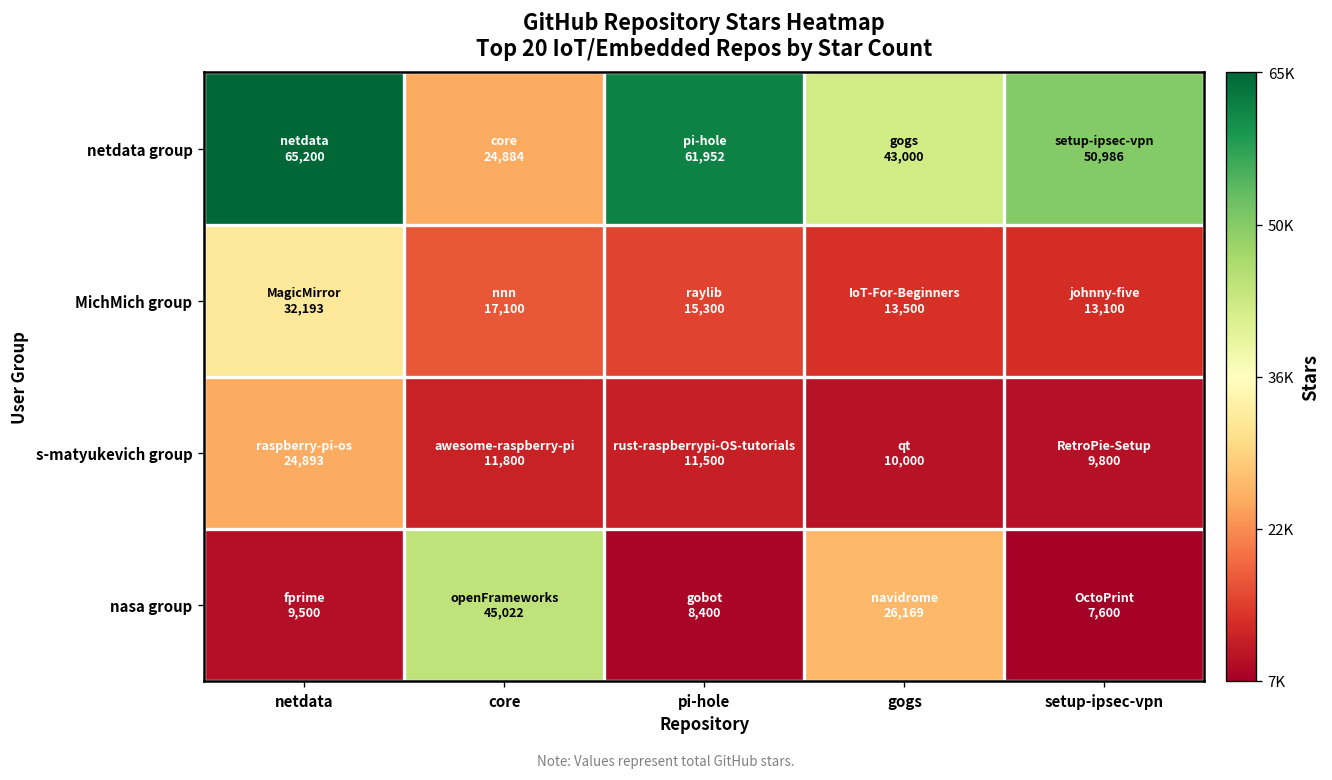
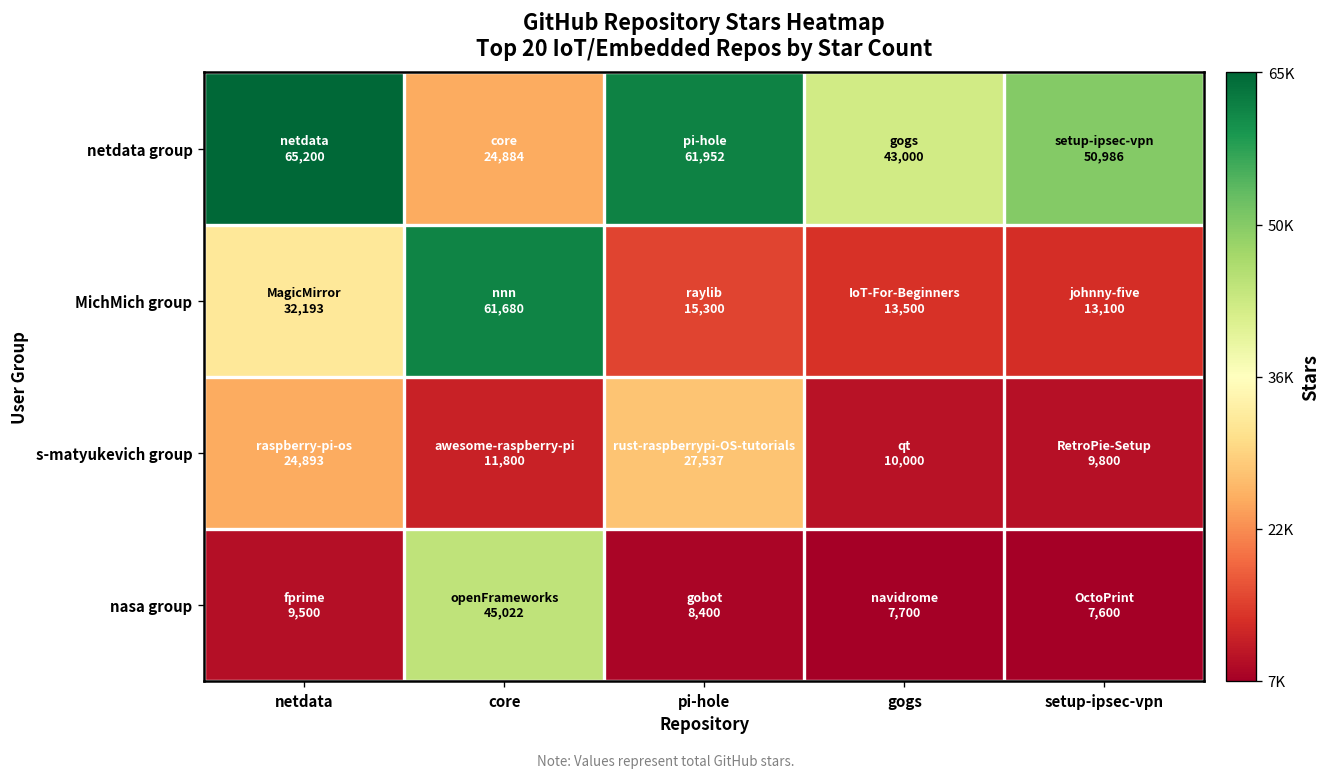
  {
    "netdata group": {
      "netdata": "65,200",
      "core": "24,884",
      "pi-hole": "61,952",
      "gogs": "43,000",
      "setup-ipsec-vpn": "50,986"
    },
    "MichMich group": {
      "netdata": "32,193",
-     "core": "17,100",
+     "core": "61,680",
      "pi-hole": "15,300",
      "gogs": "13,500",
      "setup-ipsec-vpn": "13,100"
    },
    "s-matyukevich group": {
      "netdata": "24,893",
      "core": "11,800",
-     "pi-hole": "11,500",
+     "pi-hole": "27,537",
      "gogs": "10,000",
      "setup-ipsec-vpn": "9,800"
    },
    "nasa group": {
      "netdata": "9,500",
      "core": "45,022",
      "pi-hole": "8,400",
-     "gogs": "26,169",
+     "gogs": "7,700",
      "setup-ipsec-vpn": "7,600"
    }
  }
